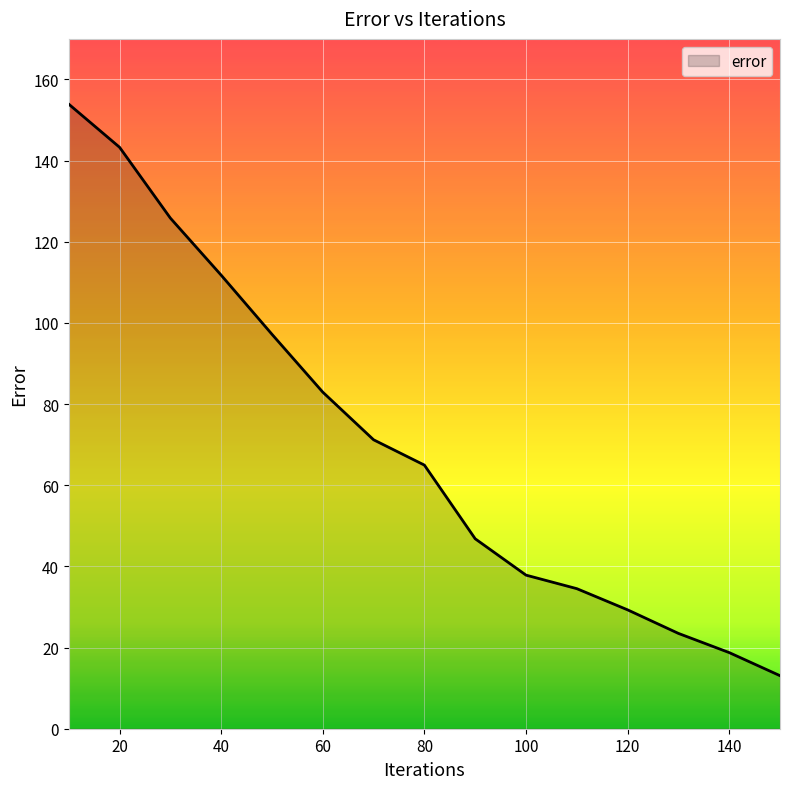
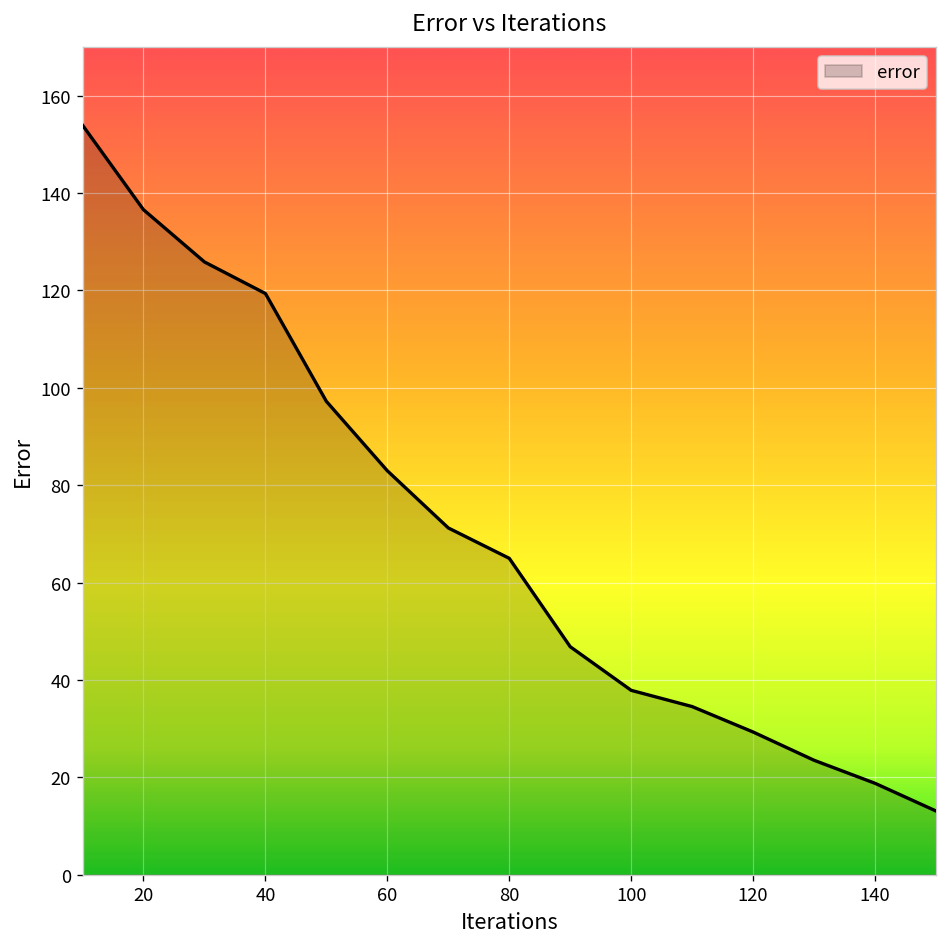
  {
-   "20": 143,
-   "40": 112,
+   "20": 137,
+   "40": 119,
    "60": 83,
    "80": 65,
    "100": 38,
    "120": 29,
    "140": 19
  }
